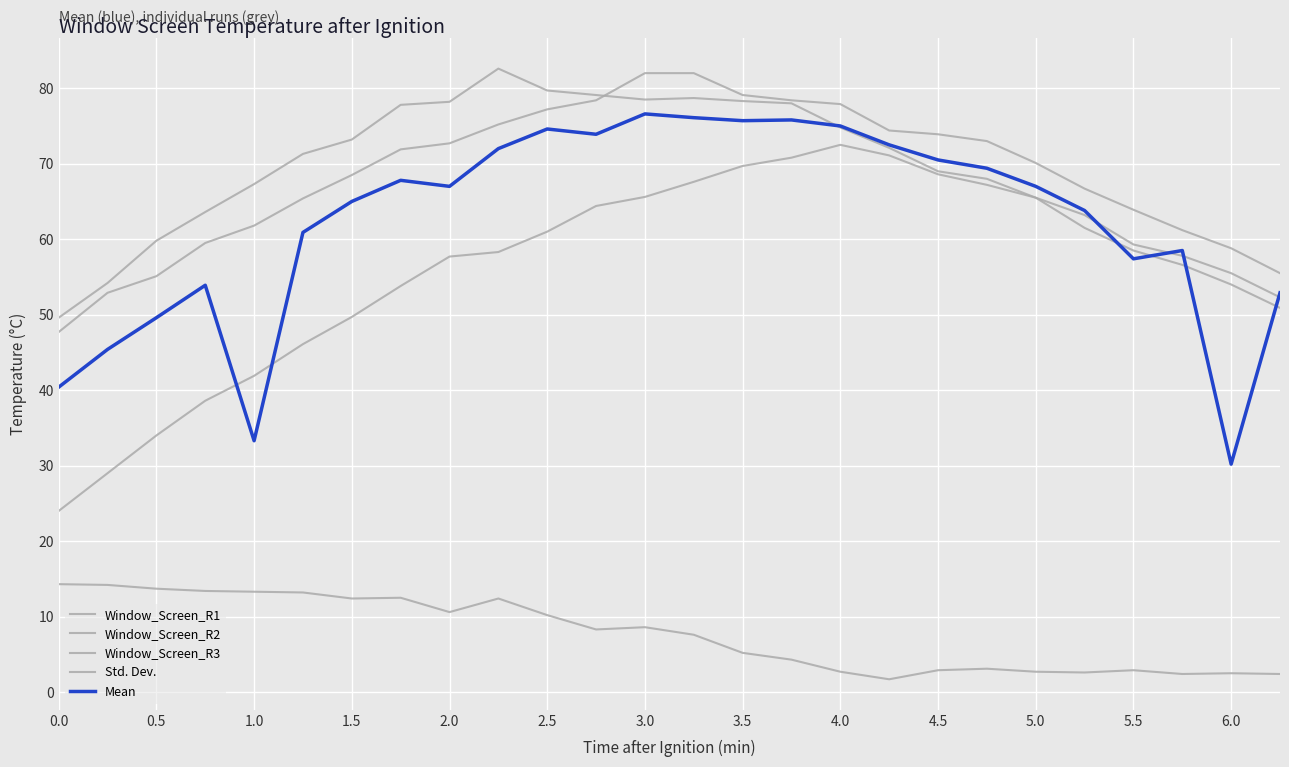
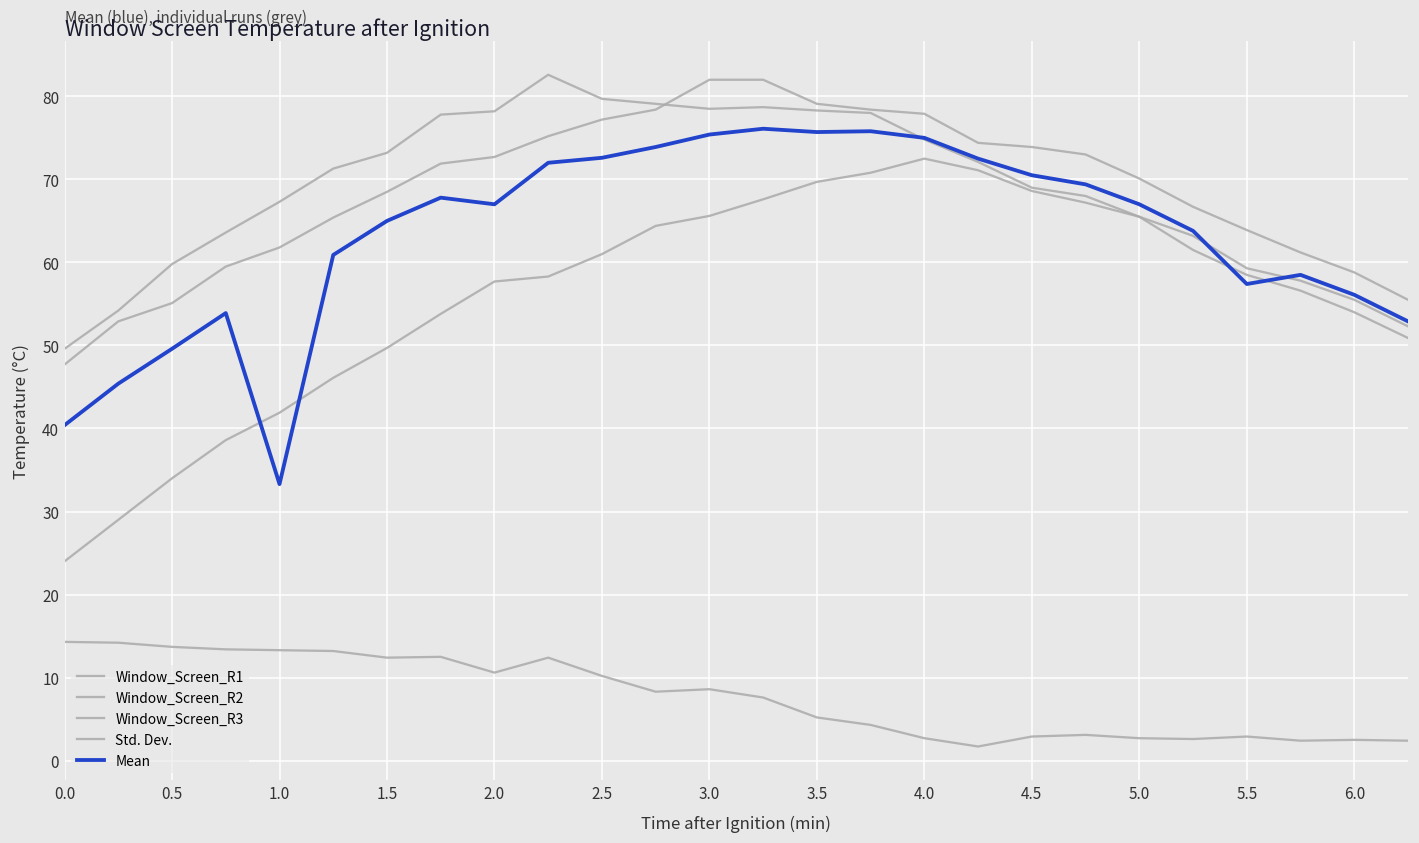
  {
    "Mean": {
      "0.0": 40,
      "0.5": 50,
      "1.0": 33,
      "1.5": 65,
      "2.0": 67,
-     "2.5": 75,
-     "3.0": 77,
+     "2.5": 73,
+     "3.0": 75,
      "3.5": 76,
      "4.5": 71,
      "5.0": 67,
      "5.5": 57,
-     "6.0": 30
+     "6.0": 56
    }
  }
